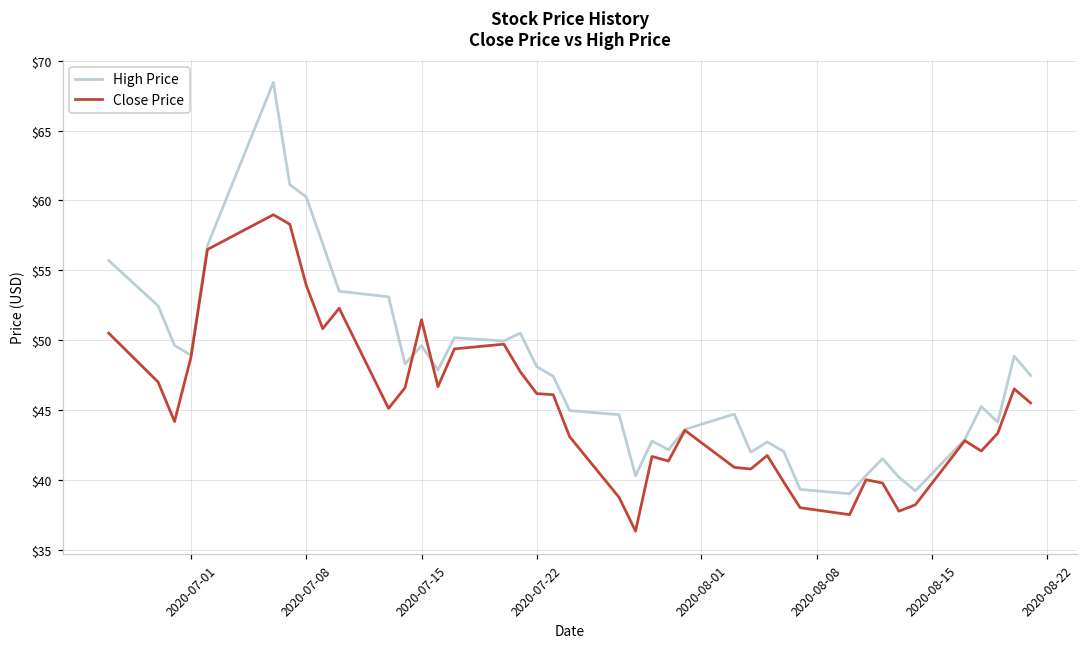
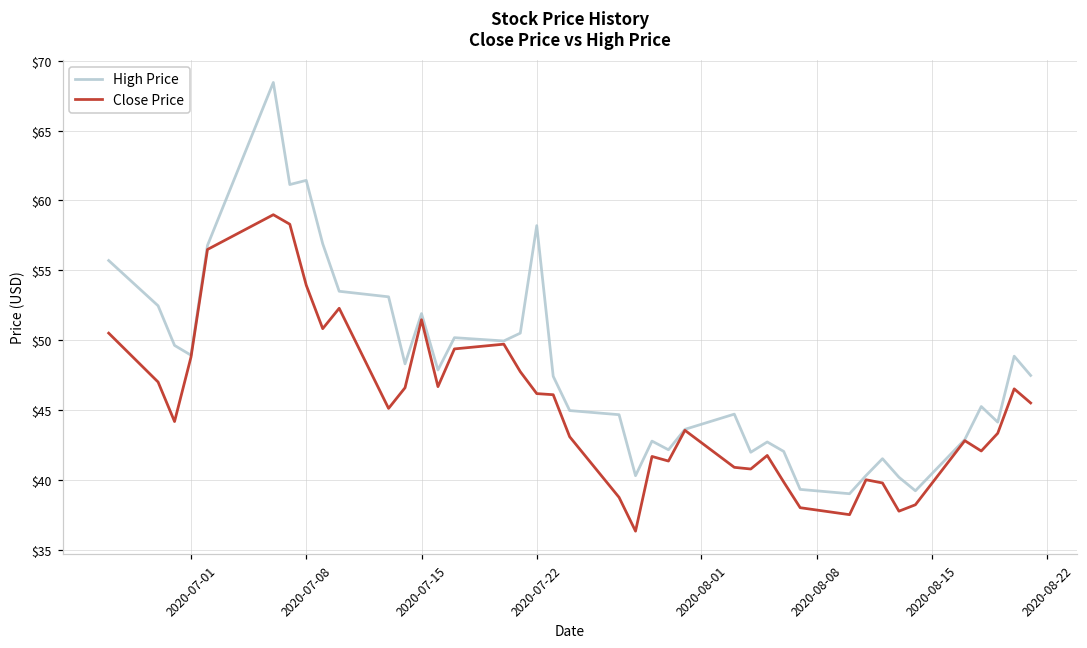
  {
    "High Price": {
-     "2020-07-08": "$60.3",
-     "2020-07-15": "$49.6",
-     "2020-07-22": "$48.1"
+     "2020-07-08": "$61.4",
+     "2020-07-15": "$51.9",
+     "2020-07-22": "$58.2"
    },
    "Close Price": {
      "2020-07-08": "$53.9",
      "2020-07-15": "$51.5",
      "2020-07-22": "$46.2"
    }
  }
